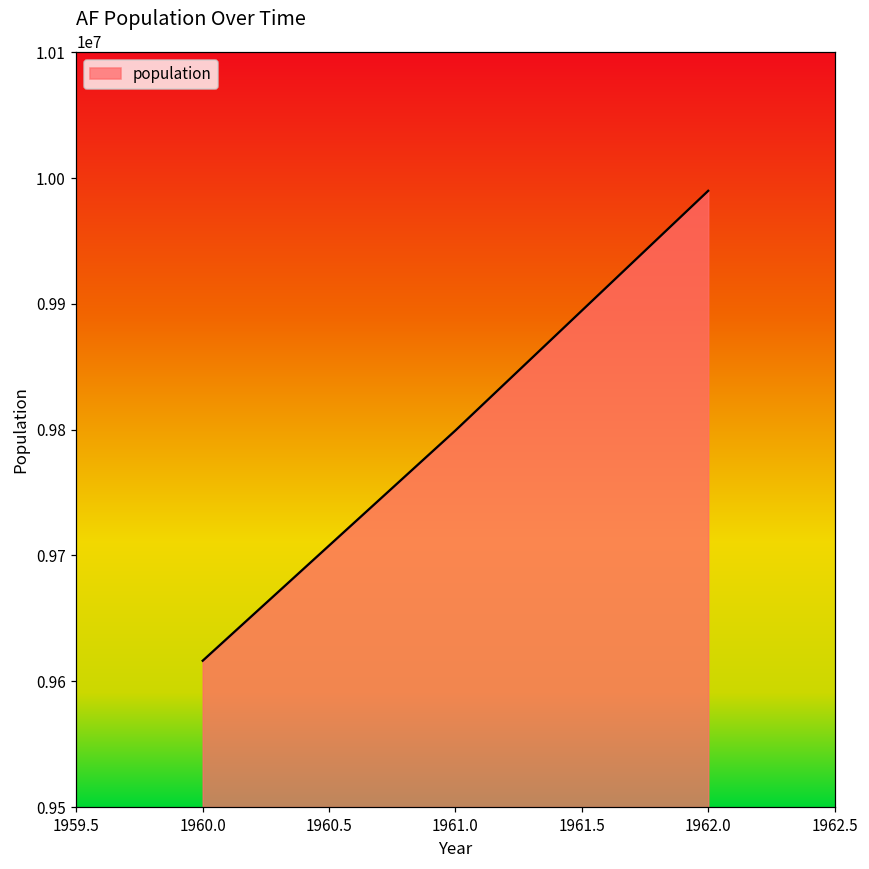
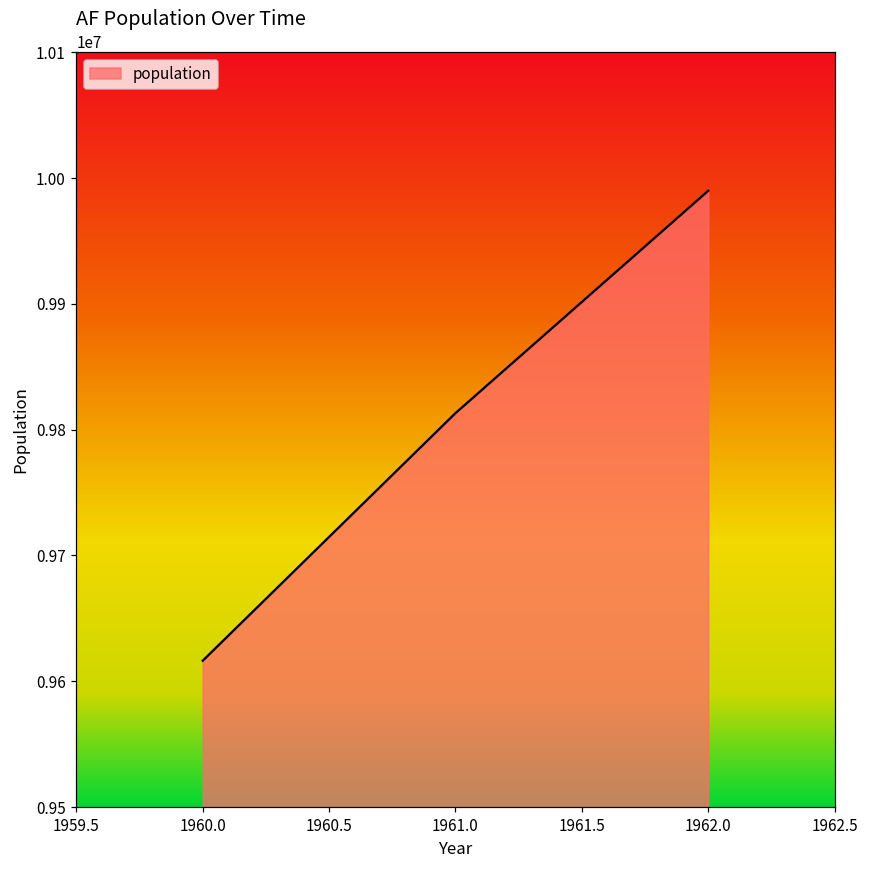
  {
    "1960.0": 9616000,
-   "1961.0": 9799000,
+   "1961.0": 9813000,
    "1962.0": 9990000
  }
